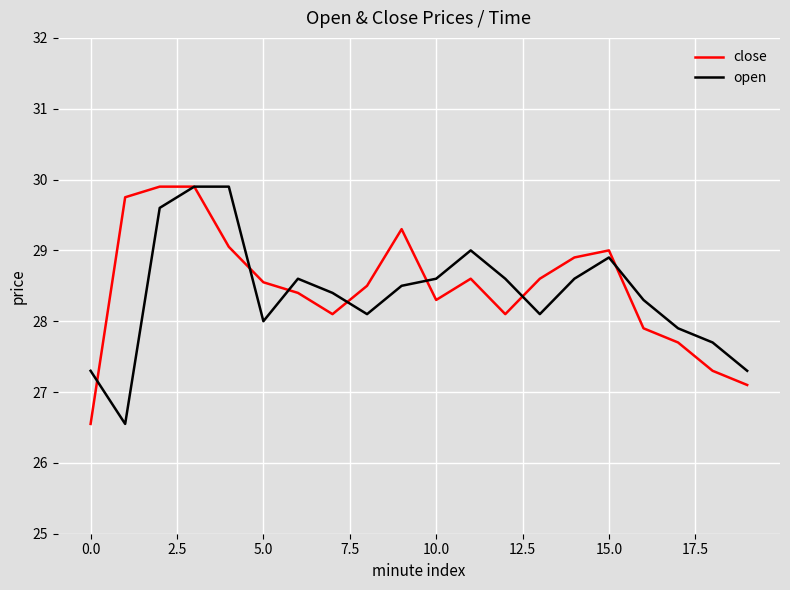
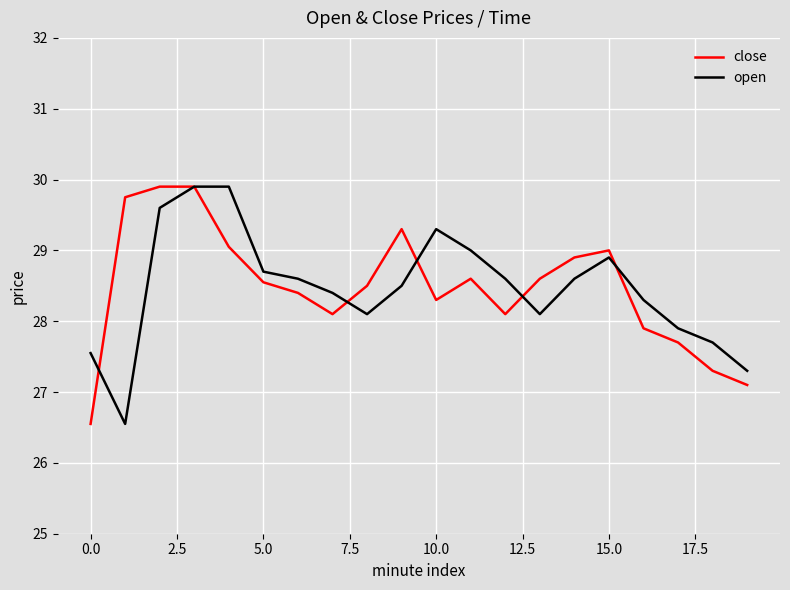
  {
    "close": {
      "0.0": 26.6,
      "5.0": 28.6,
      "10.0": 28.3,
      "15.0": 29.0
    },
    "open": {
-     "0.0": 27.3,
-     "5.0": 28.0,
-     "10.0": 28.6,
+     "0.0": 27.6,
+     "5.0": 28.7,
+     "10.0": 29.3,
      "15.0": 28.9
    }
  }
